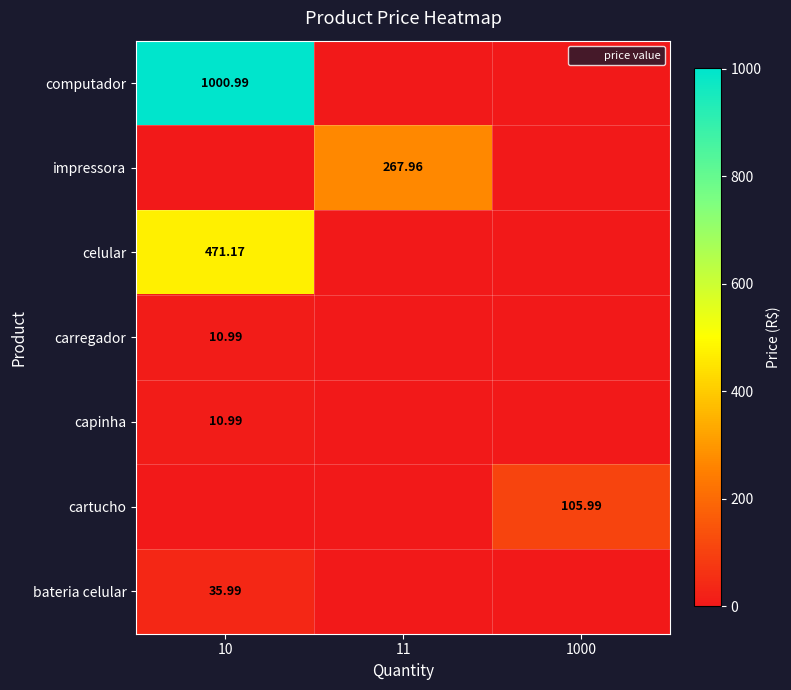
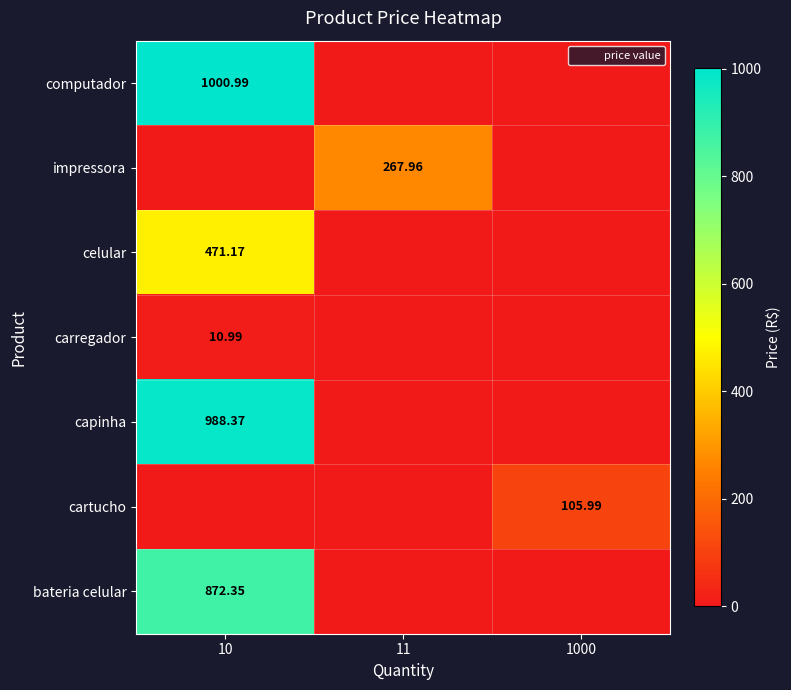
  {
    "computador": {
      "10": 1000.99
    },
    "impressora": {
      "11": 267.96
    },
    "celular": {
      "10": 471.17
    },
    "carregador": {
      "10": 10.99
    },
    "capinha": {
-     "10": 10.99
+     "10": 988.37
    },
    "cartucho": {
      "1000": 105.99
    },
    "bateria celular": {
-     "10": 35.99
+     "10": 872.35
    }
  }
